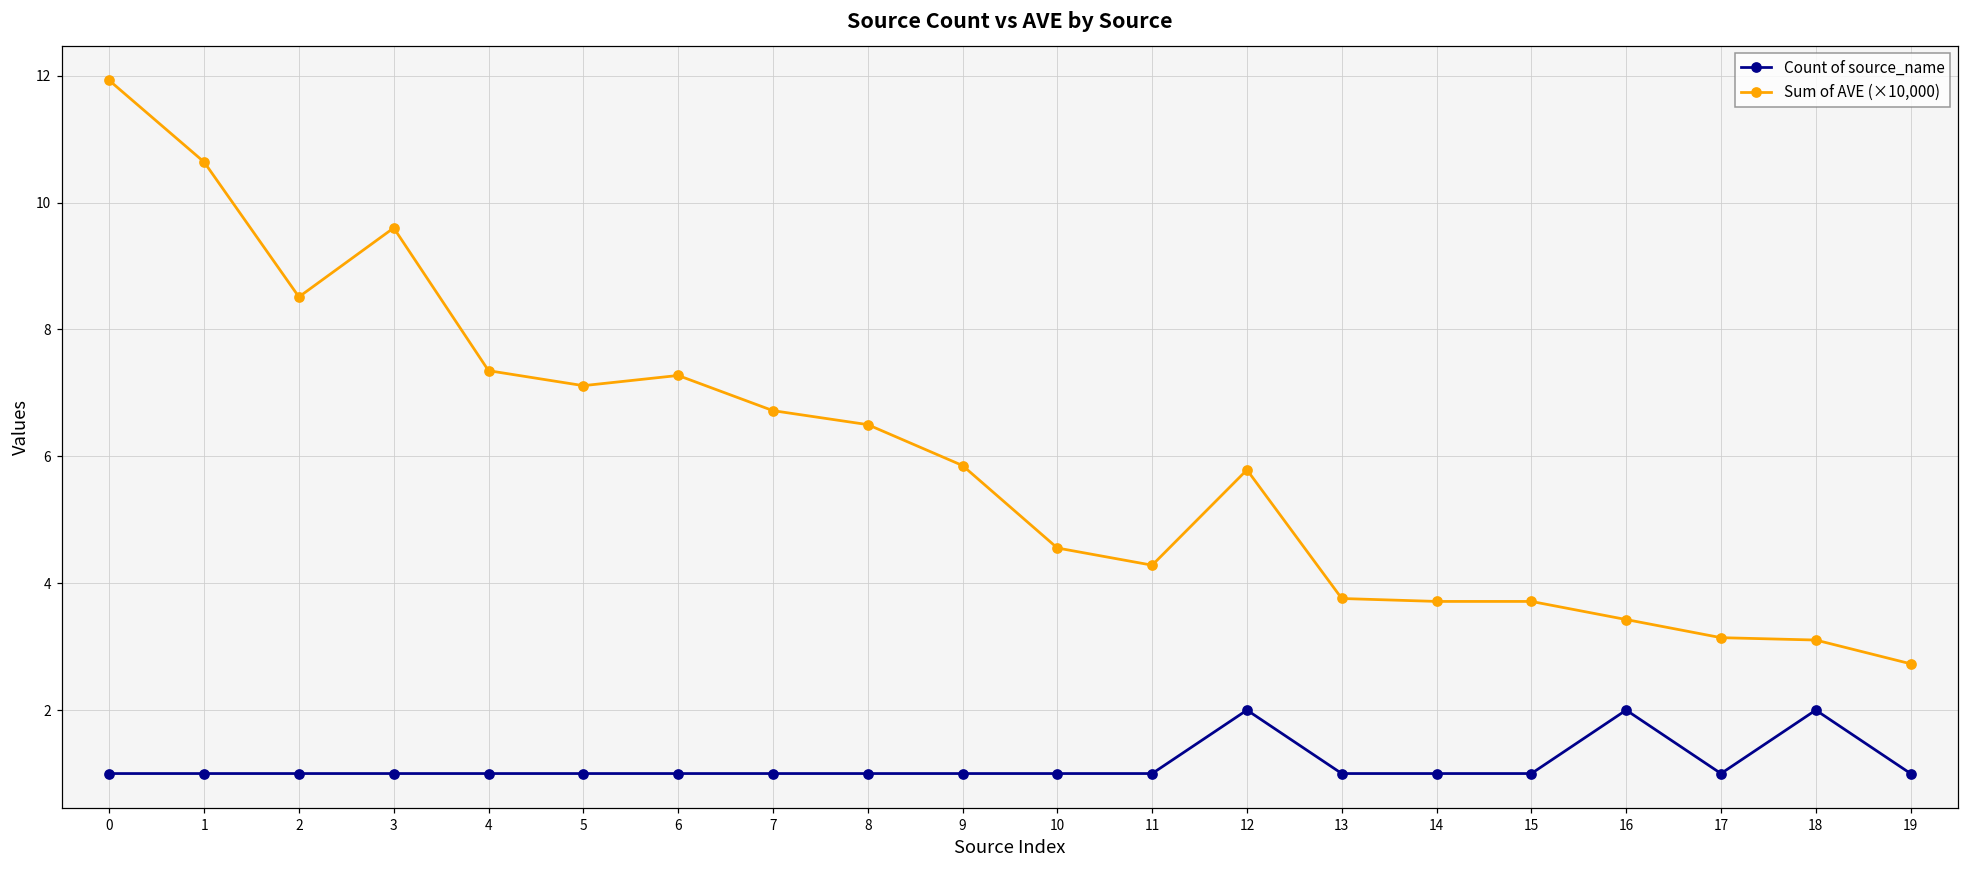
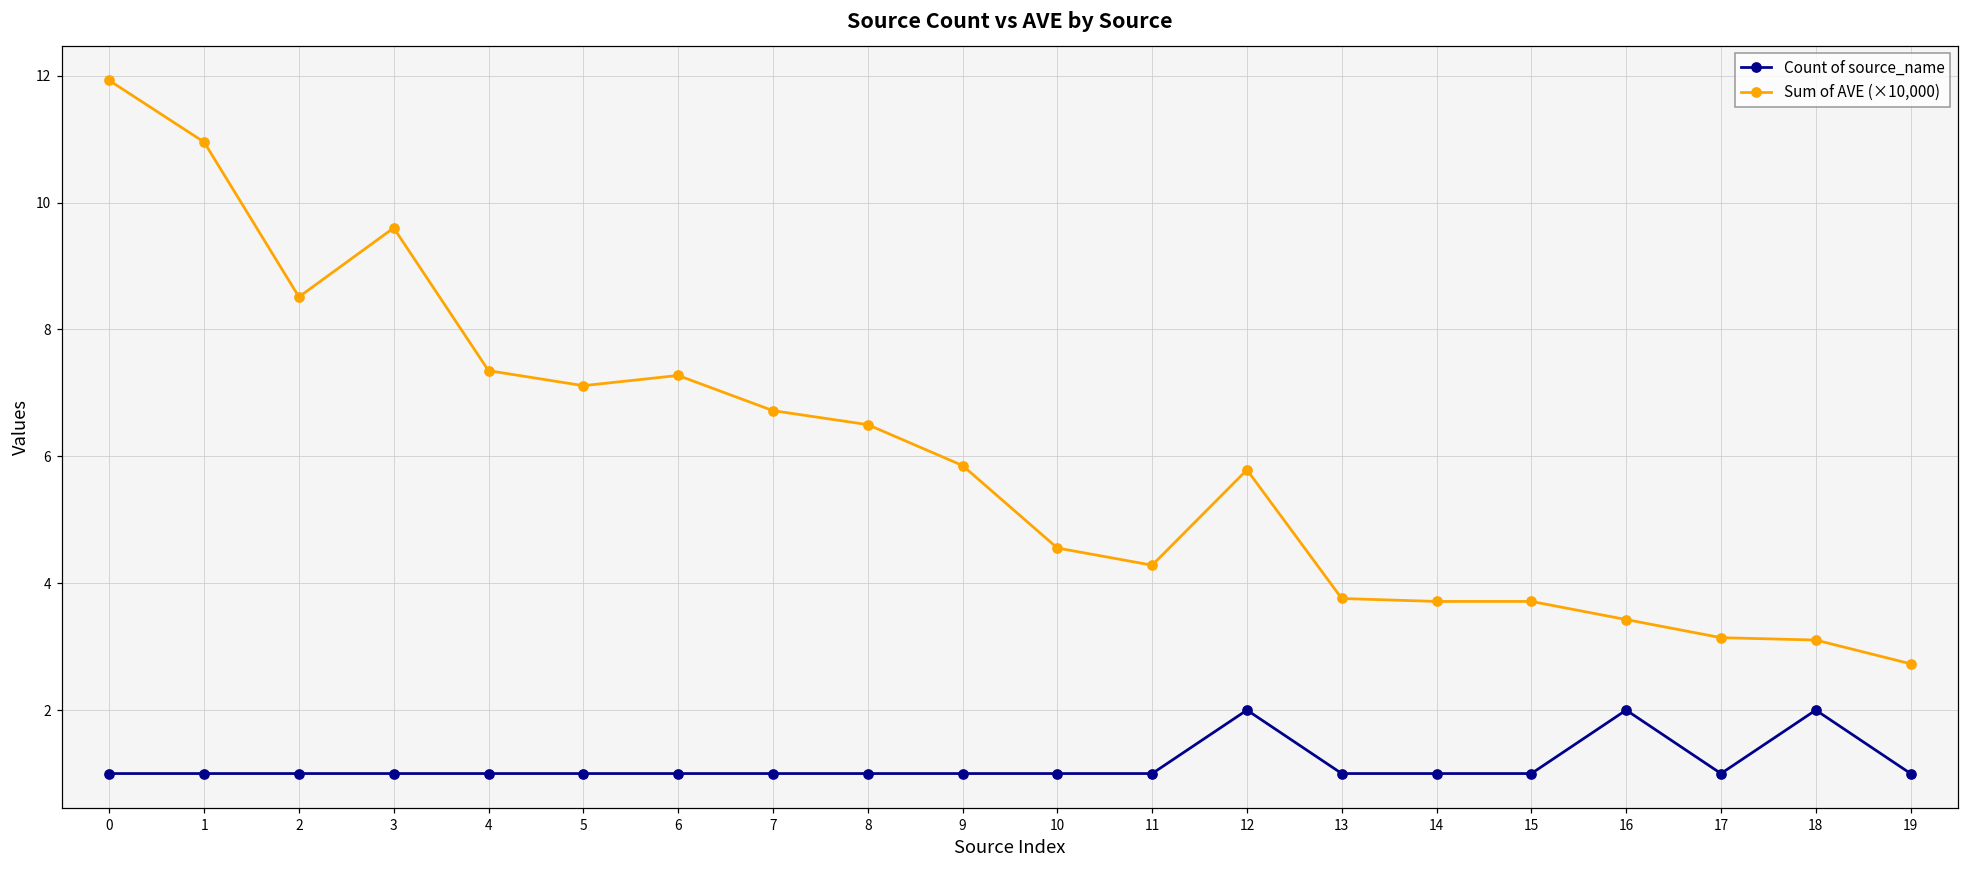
  {
    "Count of source_name": {
      "0": 1.0,
      "1": 1.0,
      "2": 1.0,
      "3": 1.0,
      "4": 1.0,
      "5": 1.0,
      "6": 1.0,
      "7": 1.0,
      "8": 1.0,
      "9": 1.0,
      "10": 1.0,
      "11": 1.0,
      "12": 2.0,
      "13": 1.0,
      "14": 1.0,
      "15": 1.0,
      "16": 2.0,
      "17": 1.0,
      "18": 2.0,
      "19": 1.0
    },
    "Sum of AVE (×10,000)": {
      "0": 11.9,
-     "1": 10.6,
+     "1": 11.0,
      "2": 8.5,
      "3": 9.6,
      "4": 7.4,
      "5": 7.1,
      "6": 7.3,
      "7": 6.7,
      "8": 6.5,
      "9": 5.9,
      "10": 4.6,
      "11": 4.3,
      "12": 5.8,
      "13": 3.8,
      "14": 3.7,
      "15": 3.7,
      "16": 3.4,
      "17": 3.1,
      "18": 3.1,
      "19": 2.7
    }
  }
